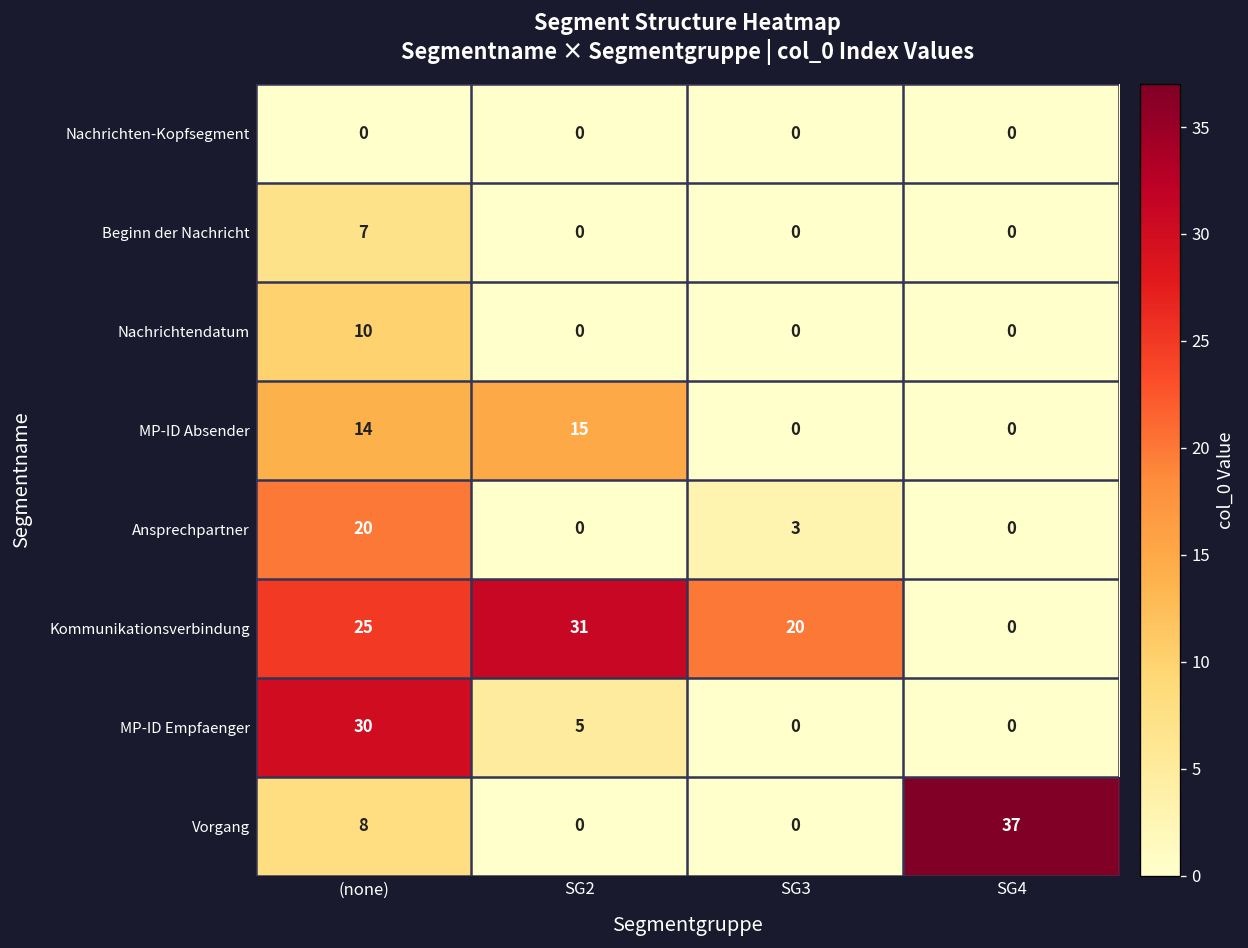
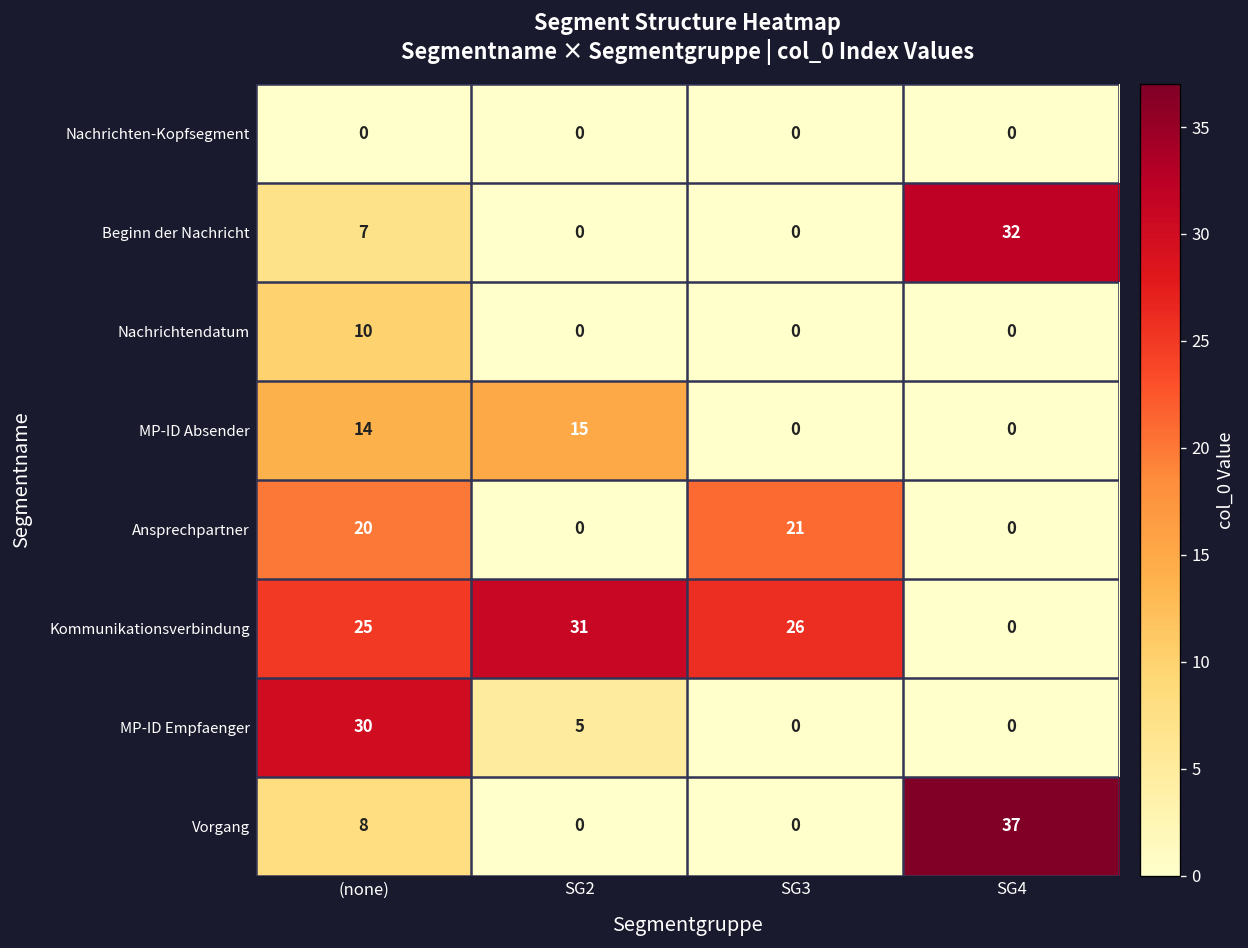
  {
    "Nachrichten-Kopfsegment": {
      "(none)": 0,
      "SG2": 0,
      "SG3": 0,
      "SG4": 0
    },
    "Beginn der Nachricht": {
      "(none)": 7,
      "SG2": 0,
      "SG3": 0,
-     "SG4": 0
+     "SG4": 32
    },
    "Nachrichtendatum": {
      "(none)": 10,
      "SG2": 0,
      "SG3": 0,
      "SG4": 0
    },
    "MP-ID Absender": {
      "(none)": 14,
      "SG2": 15,
      "SG3": 0,
      "SG4": 0
    },
    "Ansprechpartner": {
      "(none)": 20,
      "SG2": 0,
-     "SG3": 3,
+     "SG3": 21,
      "SG4": 0
    },
    "Kommunikationsverbindung": {
      "(none)": 25,
      "SG2": 31,
-     "SG3": 20,
+     "SG3": 26,
      "SG4": 0
    },
    "MP-ID Empfaenger": {
      "(none)": 30,
      "SG2": 5,
      "SG3": 0,
      "SG4": 0
    },
    "Vorgang": {
      "(none)": 8,
      "SG2": 0,
      "SG3": 0,
      "SG4": 37
    }
  }
